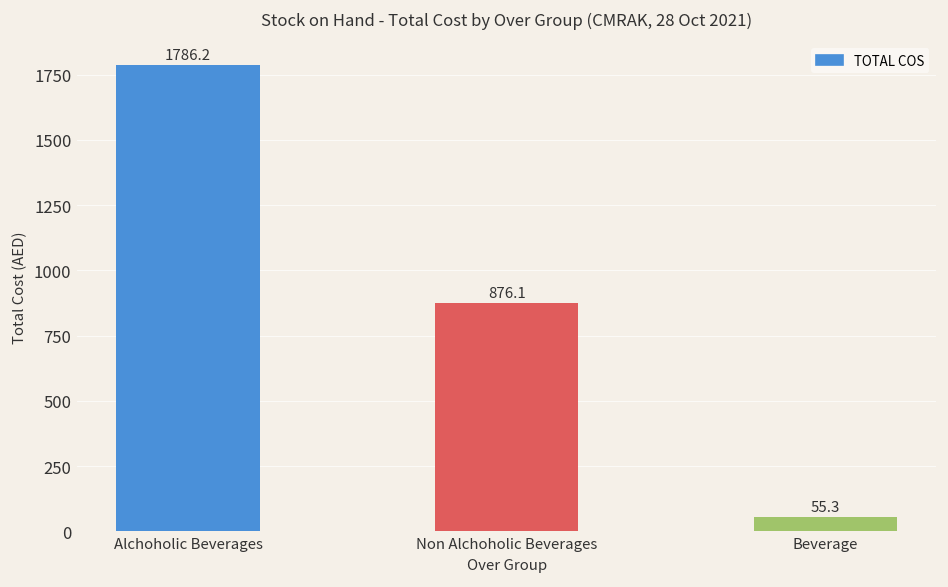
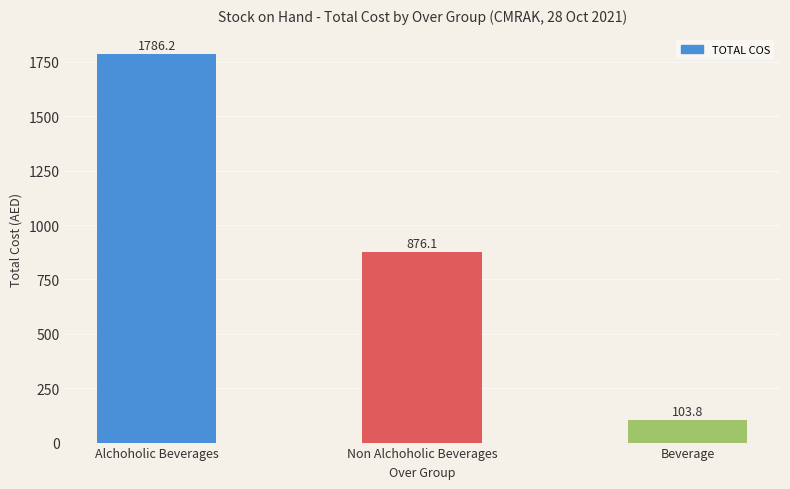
  {
    "Alchoholic Beverages": 1786.2,
    "Non Alchoholic Beverages": 876.1,
-   "Beverage": 55.3
+   "Beverage": 103.8
  }
